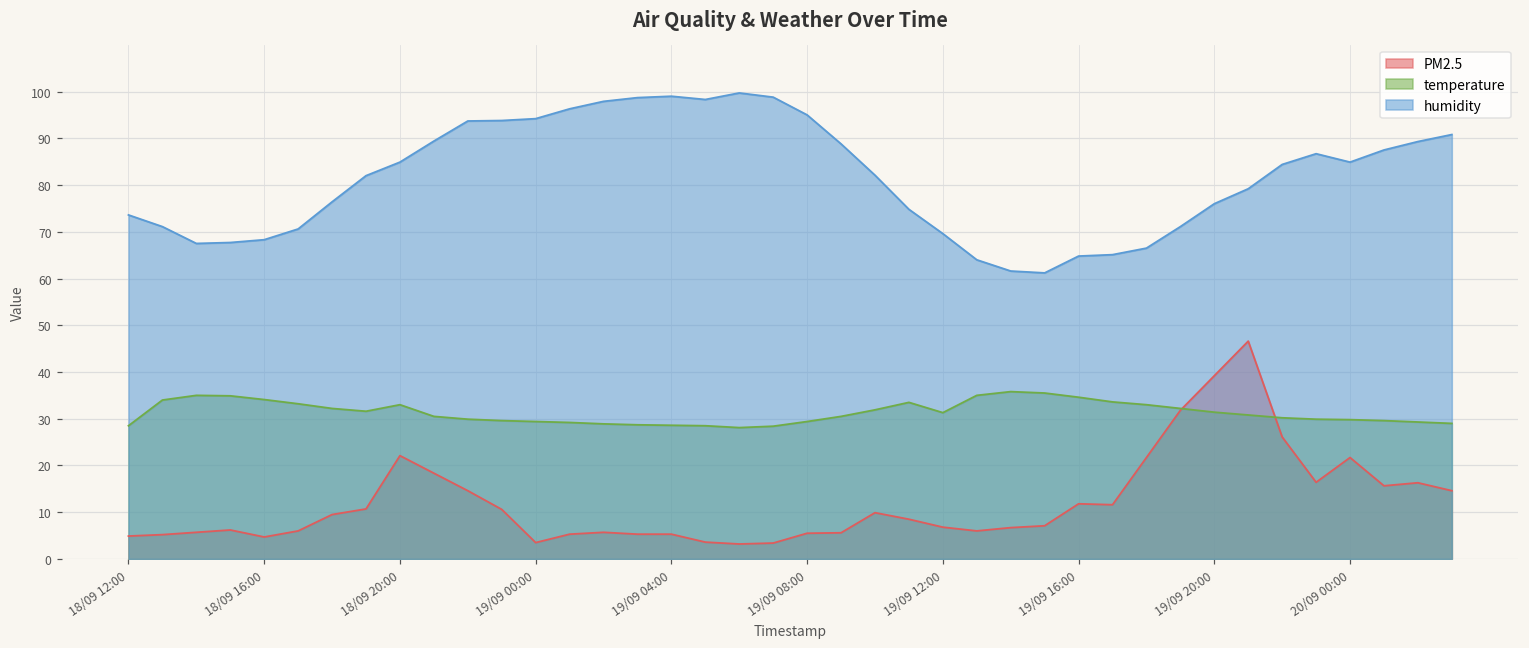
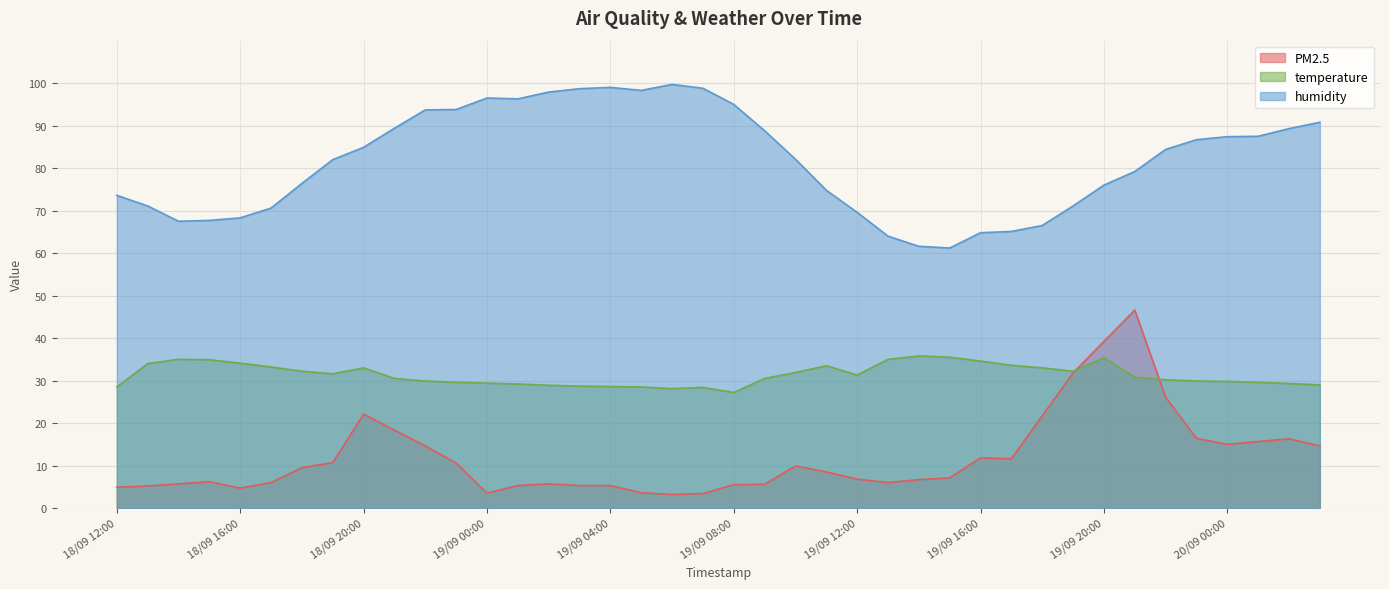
  {
    "PM2.5": {
      "18/09 12:00": 5,
      "18/09 16:00": 5,
      "18/09 20:00": 22,
      "19/09 00:00": 4,
      "19/09 04:00": 5,
      "19/09 08:00": 6,
      "19/09 12:00": 7,
      "19/09 16:00": 12,
      "19/09 20:00": 39,
-     "20/09 00:00": 22
+     "20/09 00:00": 15
    },
    "temperature": {
      "18/09 12:00": 29,
      "18/09 16:00": 34,
      "18/09 20:00": 33,
      "19/09 00:00": 29,
      "19/09 04:00": 29,
-     "19/09 08:00": 29,
+     "19/09 08:00": 27,
      "19/09 12:00": 31,
      "19/09 16:00": 35,
-     "19/09 20:00": 31,
+     "19/09 20:00": 35,
      "20/09 00:00": 30
    },
    "humidity": {
      "18/09 12:00": 74,
      "18/09 16:00": 68,
      "18/09 20:00": 85,
-     "19/09 00:00": 94,
+     "19/09 00:00": 97,
      "19/09 04:00": 99,
      "19/09 08:00": 95,
      "19/09 12:00": 70,
      "19/09 16:00": 65,
      "19/09 20:00": 76,
-     "20/09 00:00": 85
+     "20/09 00:00": 87
    }
  }
